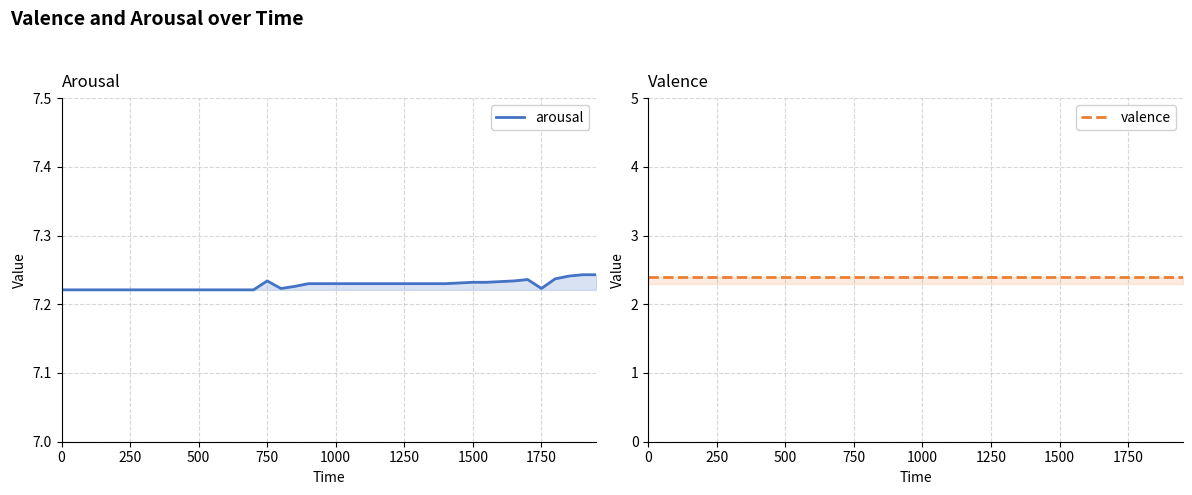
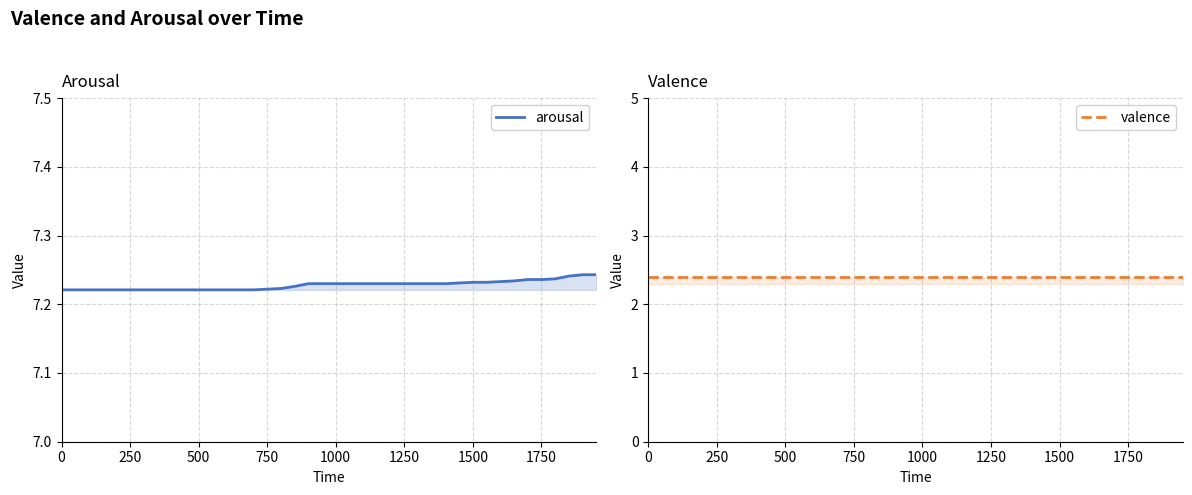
  {
    "Arousal": {
      "0": 7.22,
      "250": 7.22,
      "500": 7.22,
-     "750": 7.23,
+     "750": 7.22,
      "1000": 7.23,
      "1250": 7.23,
      "1500": 7.23,
-     "1750": 7.22
+     "1750": 7.24
    },
    "Valence": {
      "0": 2.4,
      "250": 2.4,
      "500": 2.4,
      "750": 2.4,
      "1000": 2.4,
      "1250": 2.4,
      "1500": 2.4,
      "1750": 2.4
    }
  }
